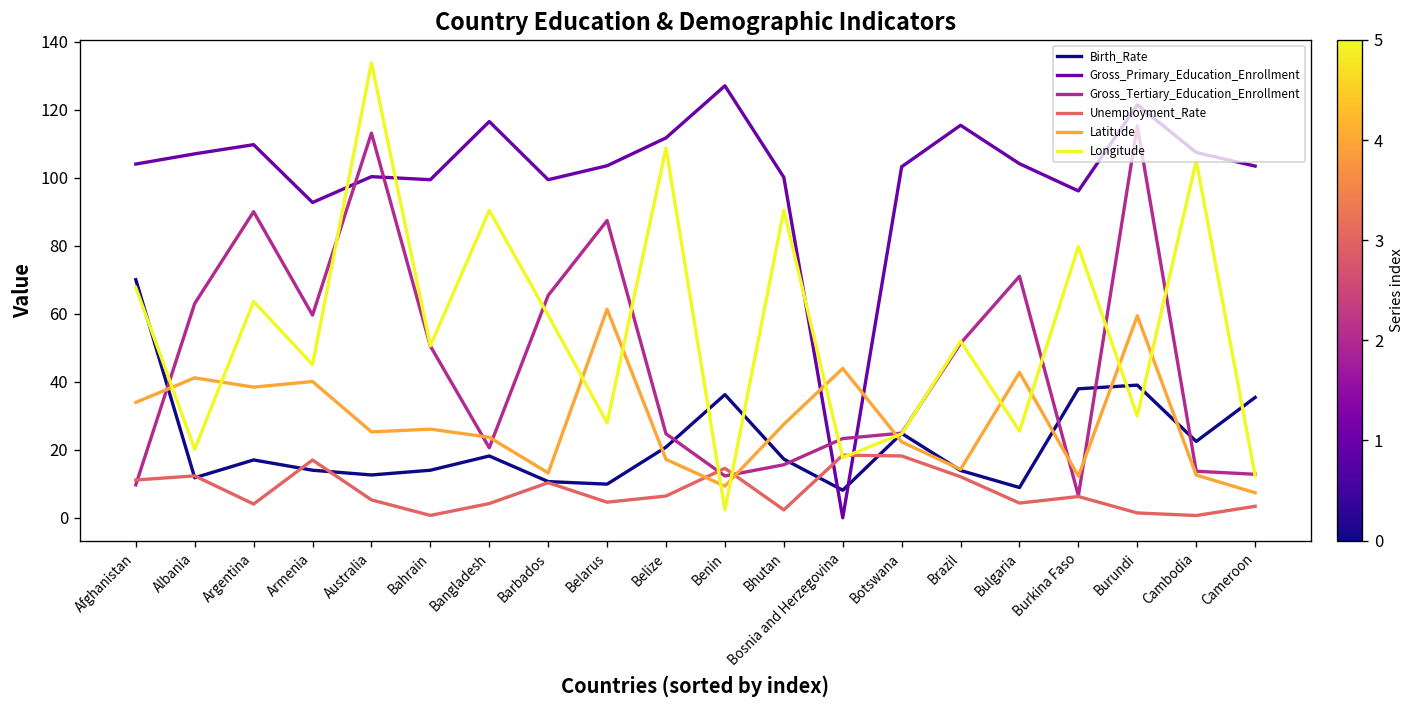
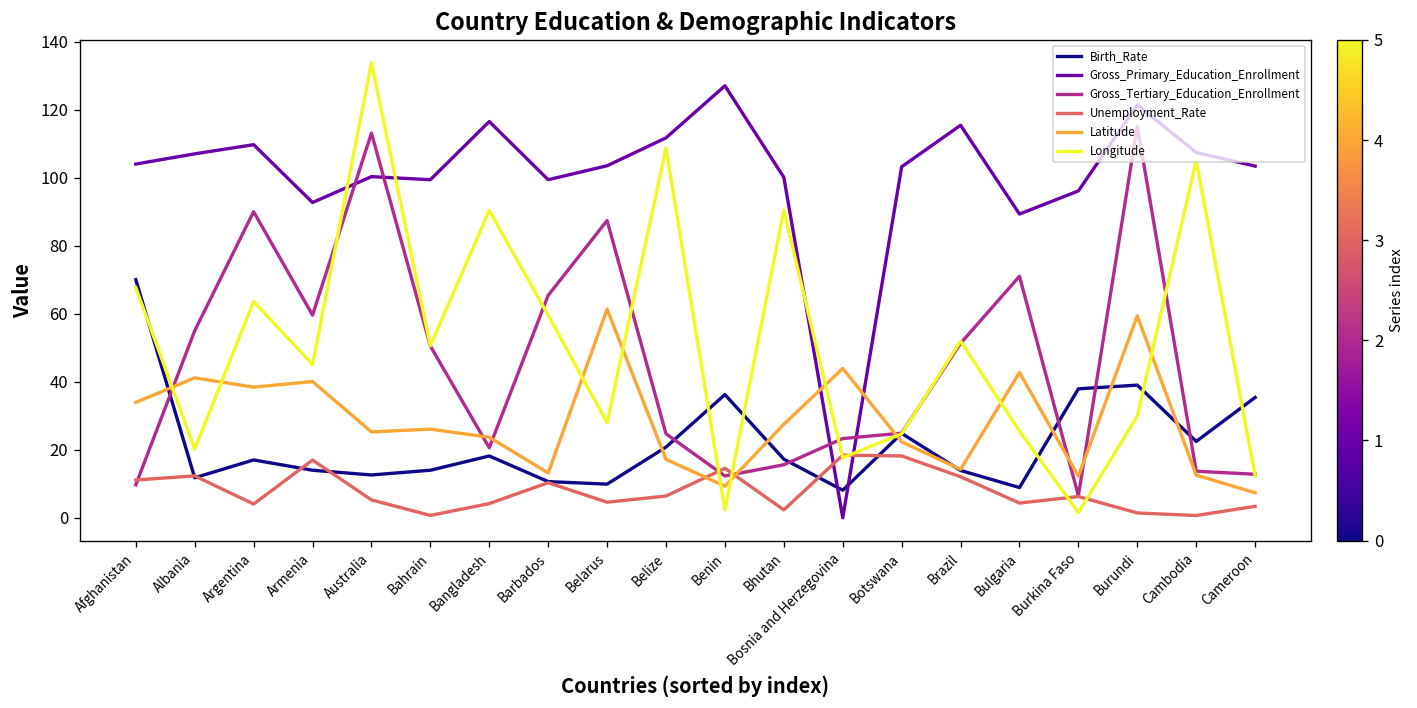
  {
    "Birth_Rate": {
      "Afghanistan": 70,
      "Argentina": 17,
      "Armenia": 14,
      "Australia": 13,
      "Bahrain": 14,
      "Bangladesh": 18,
      "Belarus": 10,
      "Belize": 21,
      "Benin": 36,
      "Bhutan": 17,
      "Bosnia and Herzegovina": 8,
      "Bulgaria": 9,
      "Burkina Faso": 38,
      "Burundi": 39,
      "Cambodia": 22,
      "Cameroon": 35
    },
    "Gross_Primary_Education_Enrollment": {
      "Afghanistan": 104,
      "Albania": 107,
      "Argentina": 110,
      "Armenia": 93,
      "Australia": 100,
      "Bahrain": 99,
      "Bangladesh": 117,
      "Barbados": 99,
      "Belarus": 104,
      "Belize": 112,
      "Benin": 127,
      "Bhutan": 100,
      "Bosnia and Herzegovina": 0,
      "Botswana": 103,
      "Brazil": 115,
-     "Bulgaria": 104,
+     "Bulgaria": 89,
      "Burkina Faso": 96,
      "Cameroon": 103
    },
    "Gross_Tertiary_Education_Enrollment": {
      "Afghanistan": 10,
-     "Albania": 63,
+     "Albania": 55,
      "Argentina": 90,
      "Armenia": 60,
      "Australia": 113,
      "Bangladesh": 21,
      "Barbados": 65,
      "Belarus": 87,
      "Belize": 25,
      "Benin": 12,
      "Bhutan": 16,
      "Bosnia and Herzegovina": 23,
      "Bulgaria": 71,
      "Cambodia": 14
    },
    "Unemployment_Rate": {
      "Afghanistan": 11,
      "Argentina": 4,
      "Armenia": 17,
      "Australia": 5,
      "Bahrain": 1,
      "Bangladesh": 4,
      "Belarus": 5,
      "Belize": 6,
      "Benin": 15,
      "Bhutan": 2,
      "Botswana": 18,
      "Brazil": 12,
      "Bulgaria": 4,
      "Burundi": 1,
      "Cambodia": 1,
      "Cameroon": 3
    },
    "Latitude": {
      "Afghanistan": 34,
      "Albania": 41,
      "Argentina": 38,
      "Armenia": 40,
      "Australia": 25,
      "Bahrain": 26,
      "Bangladesh": 24,
      "Barbados": 13,
      "Belarus": 61,
      "Belize": 17,
      "Benin": 9,
      "Bhutan": 28,
      "Bosnia and Herzegovina": 44,
      "Botswana": 22,
      "Bulgaria": 43,
      "Burkina Faso": 12,
      "Burundi": 59,
      "Cambodia": 13,
      "Cameroon": 7
    },
    "Longitude": {
      "Afghanistan": 68,
      "Albania": 20,
      "Argentina": 64,
      "Armenia": 45,
      "Australia": 134,
      "Bangladesh": 90,
      "Barbados": 60,
      "Belarus": 28,
      "Belize": 109,
      "Benin": 2,
      "Bhutan": 90,
      "Bulgaria": 25,
-     "Burkina Faso": 80,
+     "Burkina Faso": 2,
      "Burundi": 30,
      "Cambodia": 105
    }
  }
